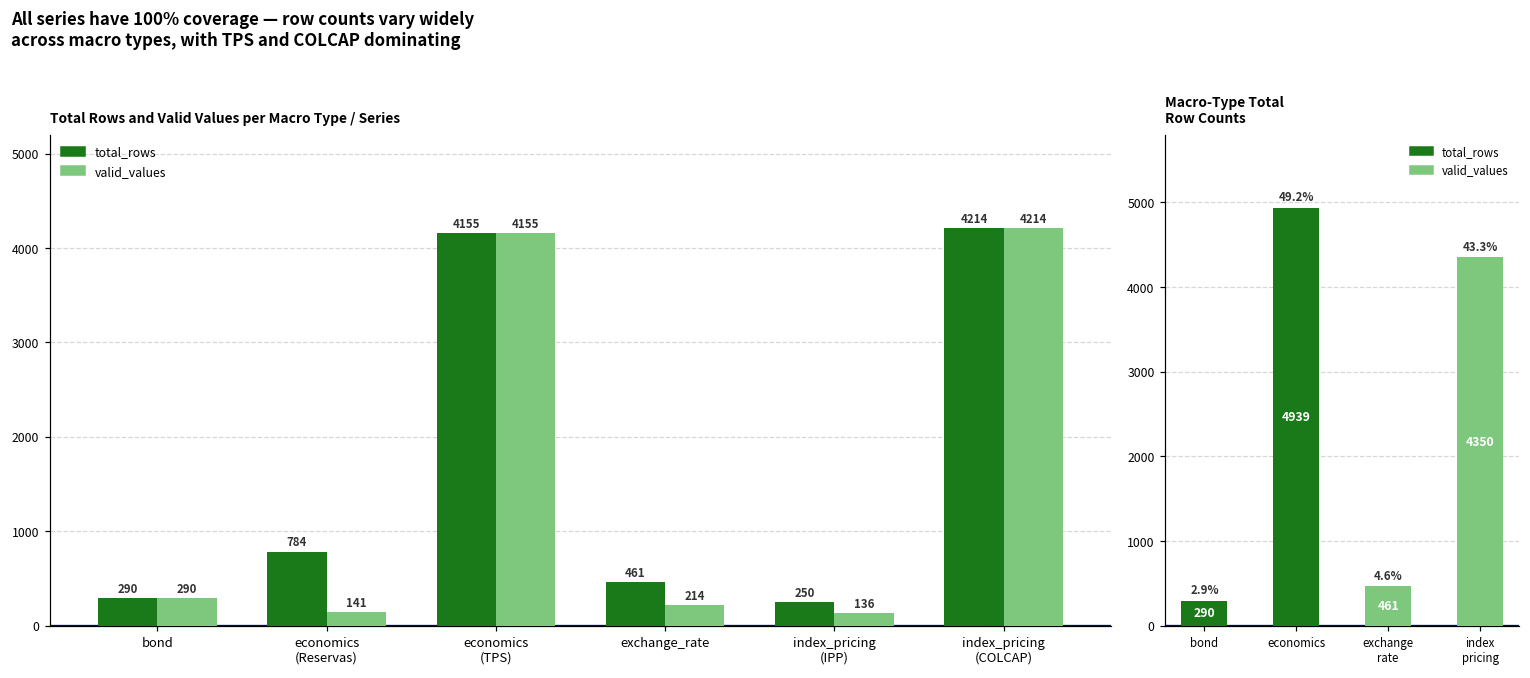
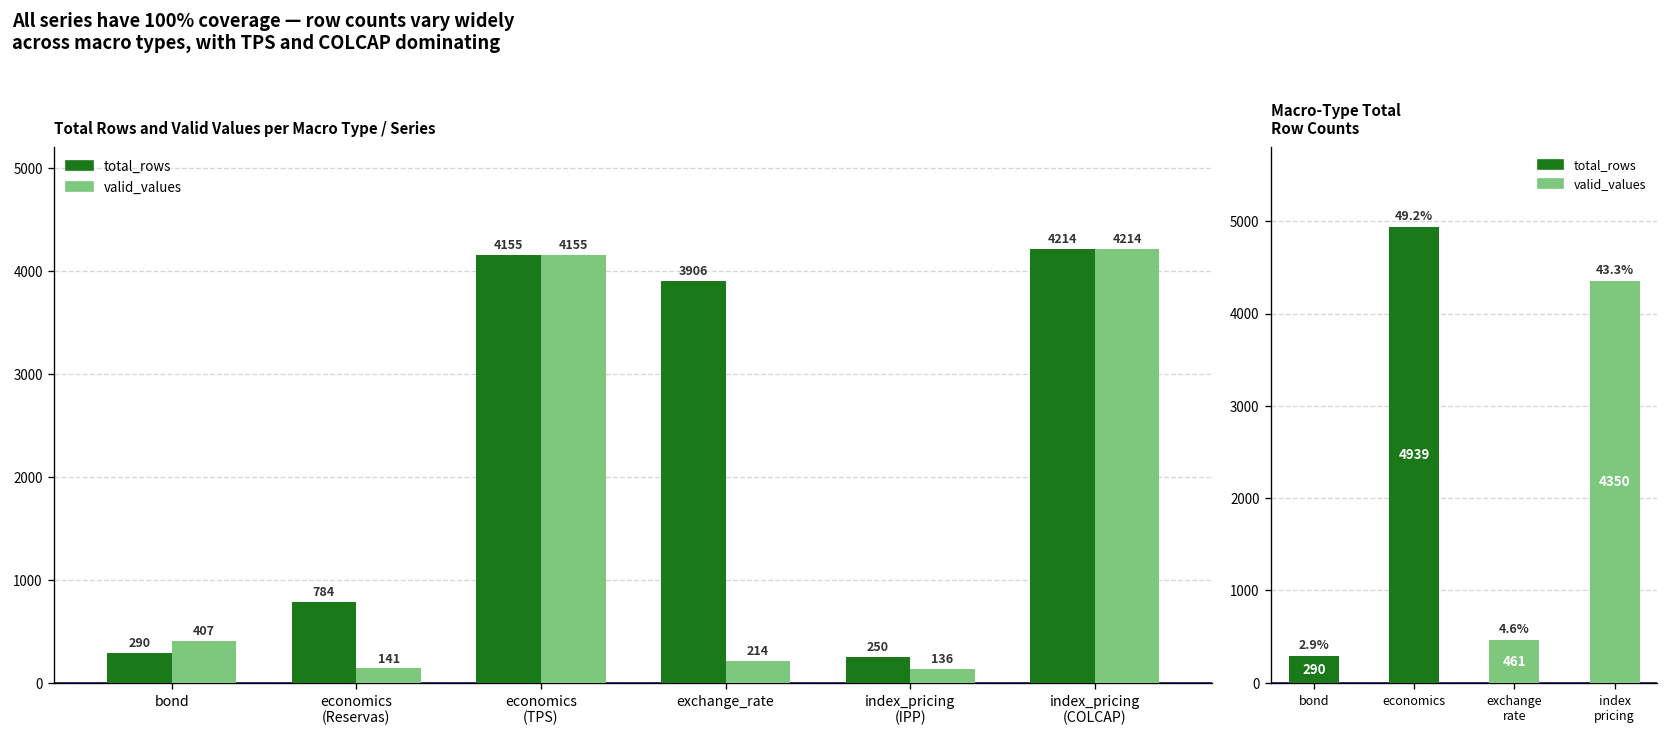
  {
    "Total Rows and Valid Values per Macro Type / Series": {
      "total_rows": {
        "bond": 290,
        "economics (Reservas)": 784,
        "economics (TPS)": 4155,
-       "exchange_rate": 461,
+       "exchange_rate": 3906,
        "index_pricing (IPP)": 250,
        "index_pricing (COLCAP)": 4214
      },
      "valid_values": {
-       "bond": 290,
+       "bond": 407,
        "economics (Reservas)": 141,
        "economics (TPS)": 4155,
        "exchange_rate": 214,
        "index_pricing (IPP)": 136,
        "index_pricing (COLCAP)": 4214
      }
    },
    "Macro-Type Total Row Counts": {
      "bond": 290,
      "economics": 4939,
      "exchange rate": 461,
      "index pricing": 4350
    }
  }
